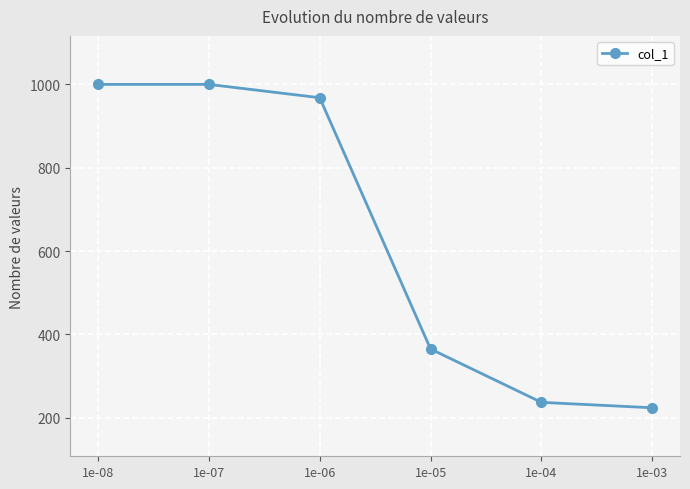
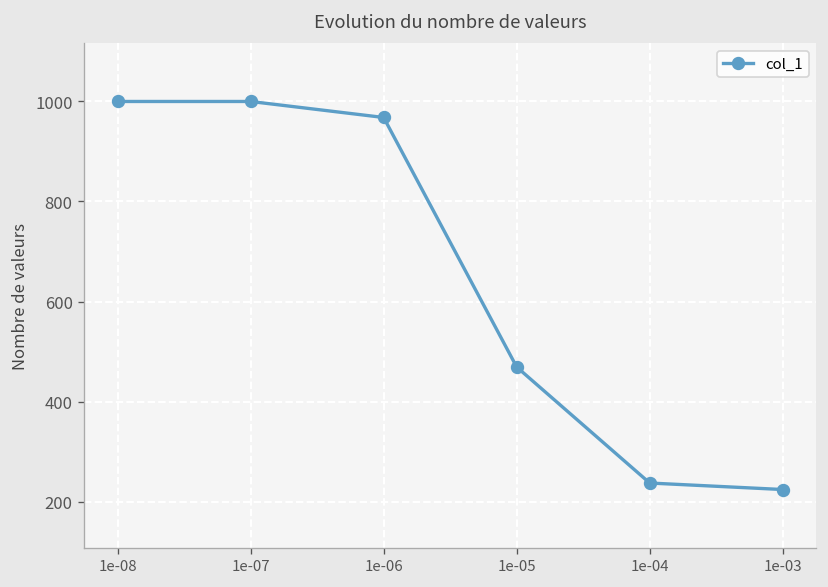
  {
    "1e-08": 1000,
    "1e-07": 1000,
    "1e-06": 970,
-   "1e-05": 370,
+   "1e-05": 470,
    "1e-04": 240,
    "1e-03": 220
  }
